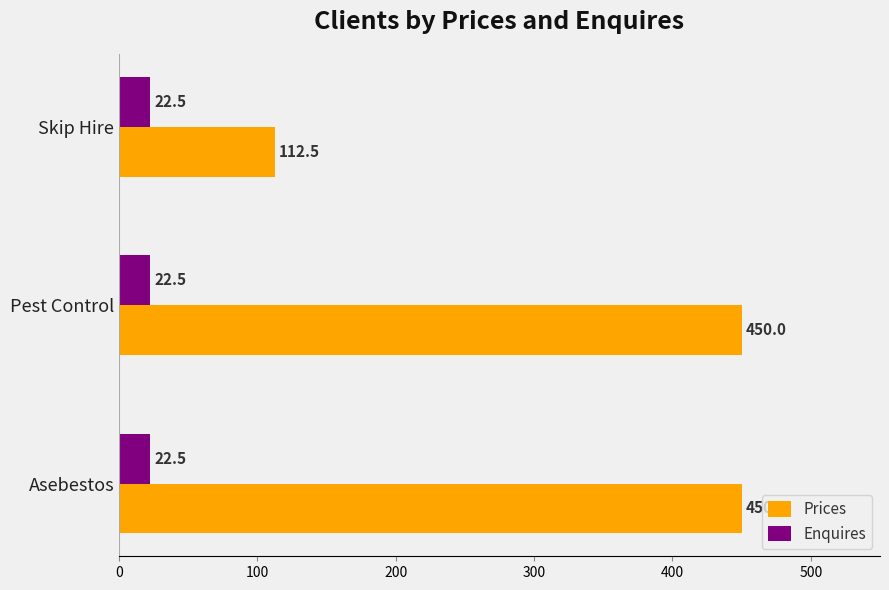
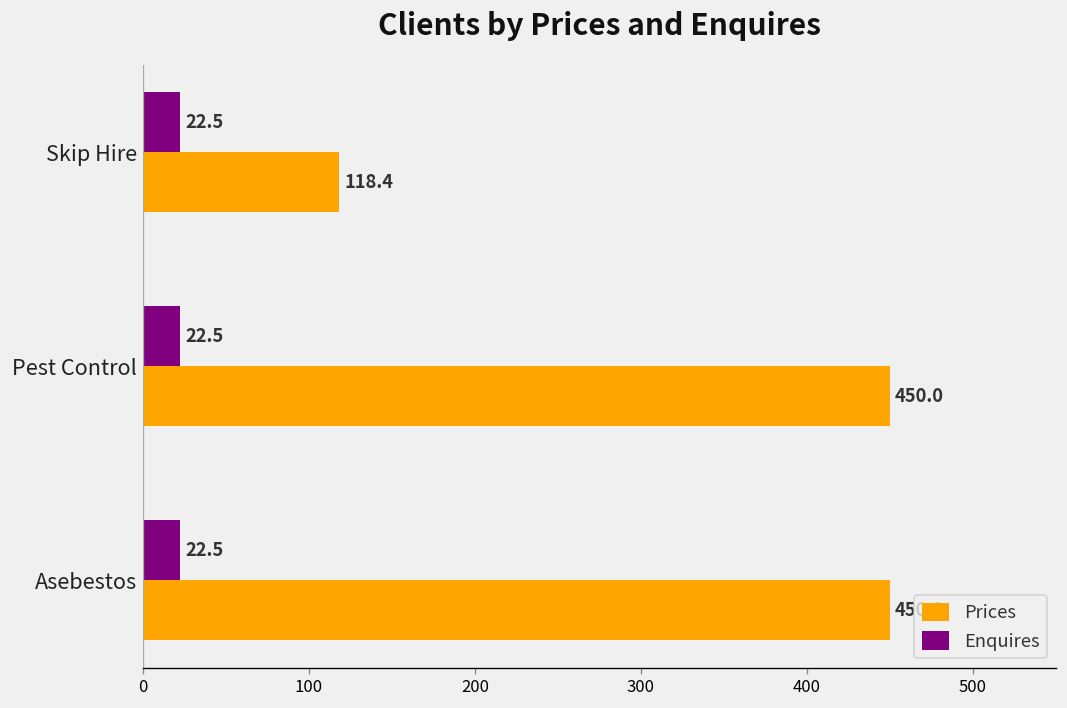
  {
    "Prices": {
-     "Skip Hire": 112.5,
+     "Skip Hire": 118.4,
      "Pest Control": 450.0
    },
    "Enquires": {
      "Skip Hire": 22.5,
      "Pest Control": 22.5,
      "Asebestos": 22.5
    }
  }
